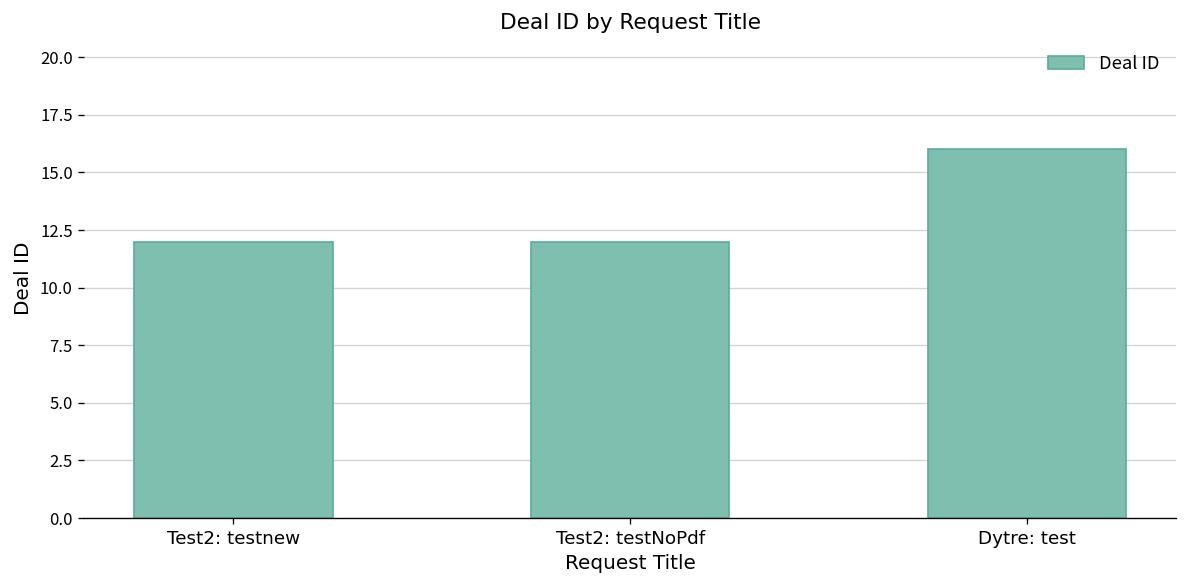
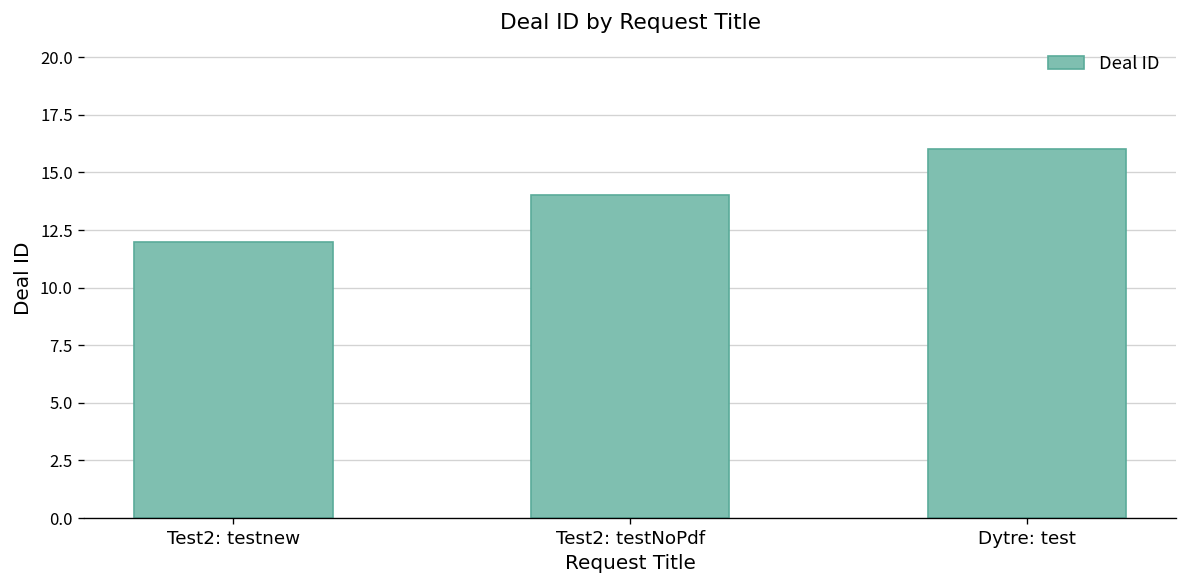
  {
    "Test2: testnew": 12,
-   "Test2: testNoPdf": 12,
+   "Test2: testNoPdf": 14,
    "Dytre: test": 16
  }
